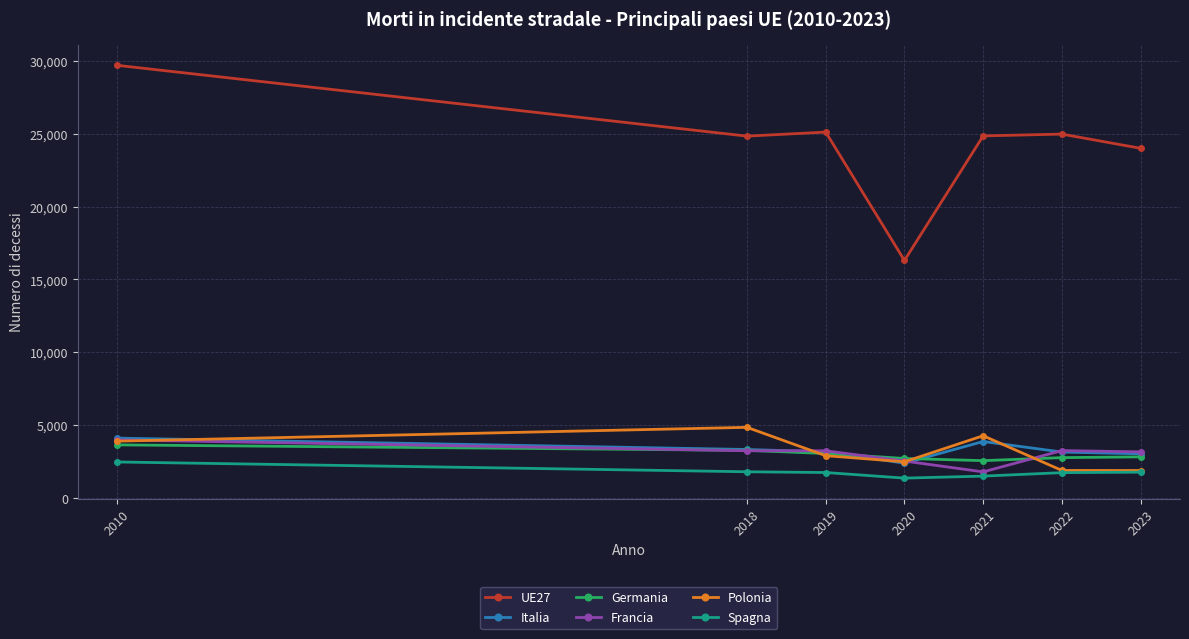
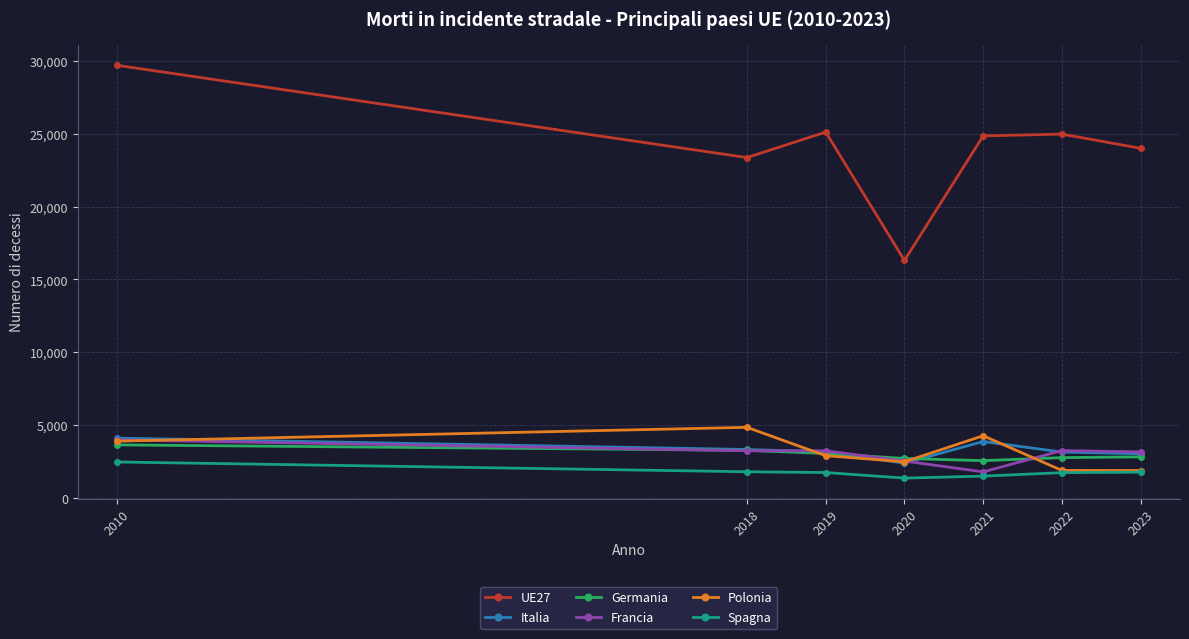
  {
    "UE27": {
      "2010": "29,700",
-     "2018": "24,800",
+     "2018": "23,400",
      "2019": "25,100",
      "2020": "16,300",
      "2021": "24,900",
      "2022": "25,000",
      "2023": "24,000"
    },
    "Italia": {
      "2021": "3,900"
    },
    "Francia": {
      "2021": "1,800"
    },
    "Polonia": {
      "2018": "4,900",
      "2021": "4,300"
    }
  }
